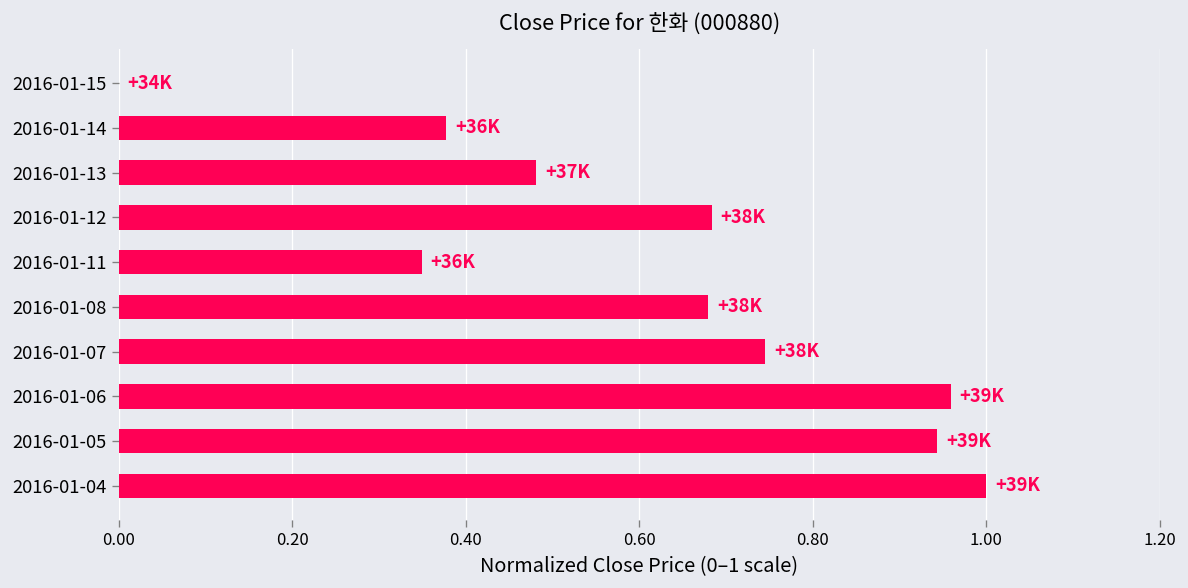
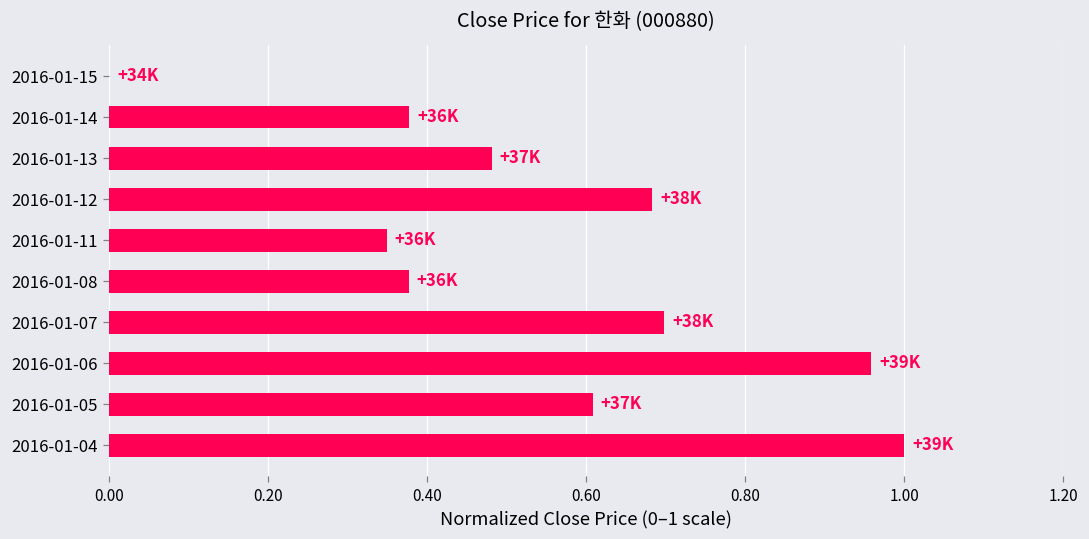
  {
-   "2016-01-08": "+38K",
-   "2016-01-07": "0.75",
-   "2016-01-05": "+39K"
+   "2016-01-08": "+36K",
+   "2016-01-07": "0.70",
+   "2016-01-05": "+37K"
  }
